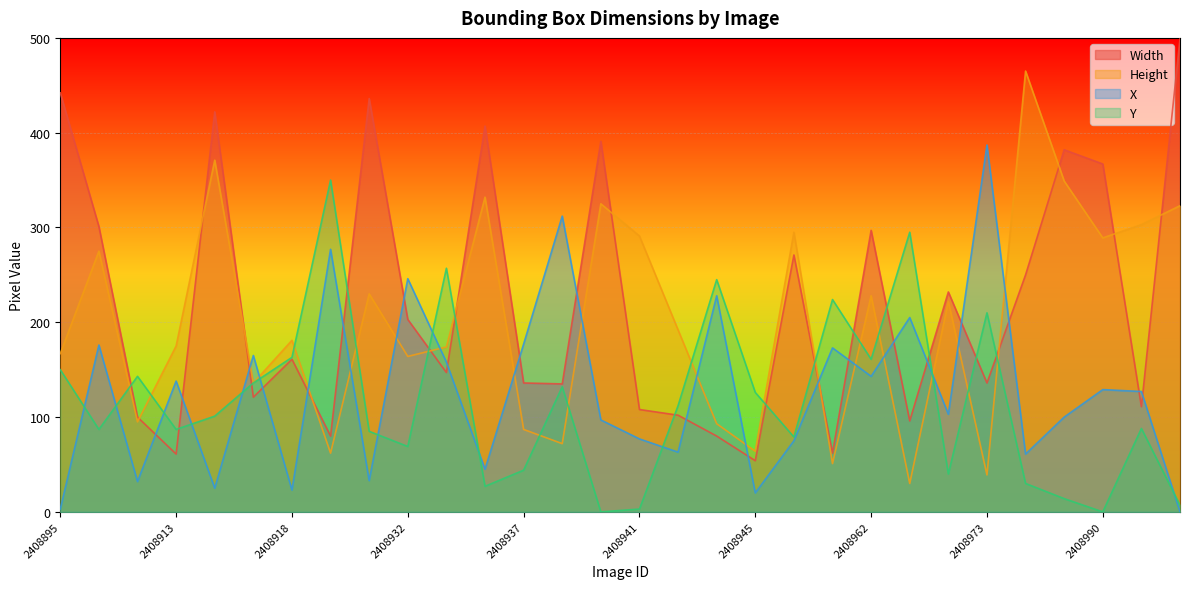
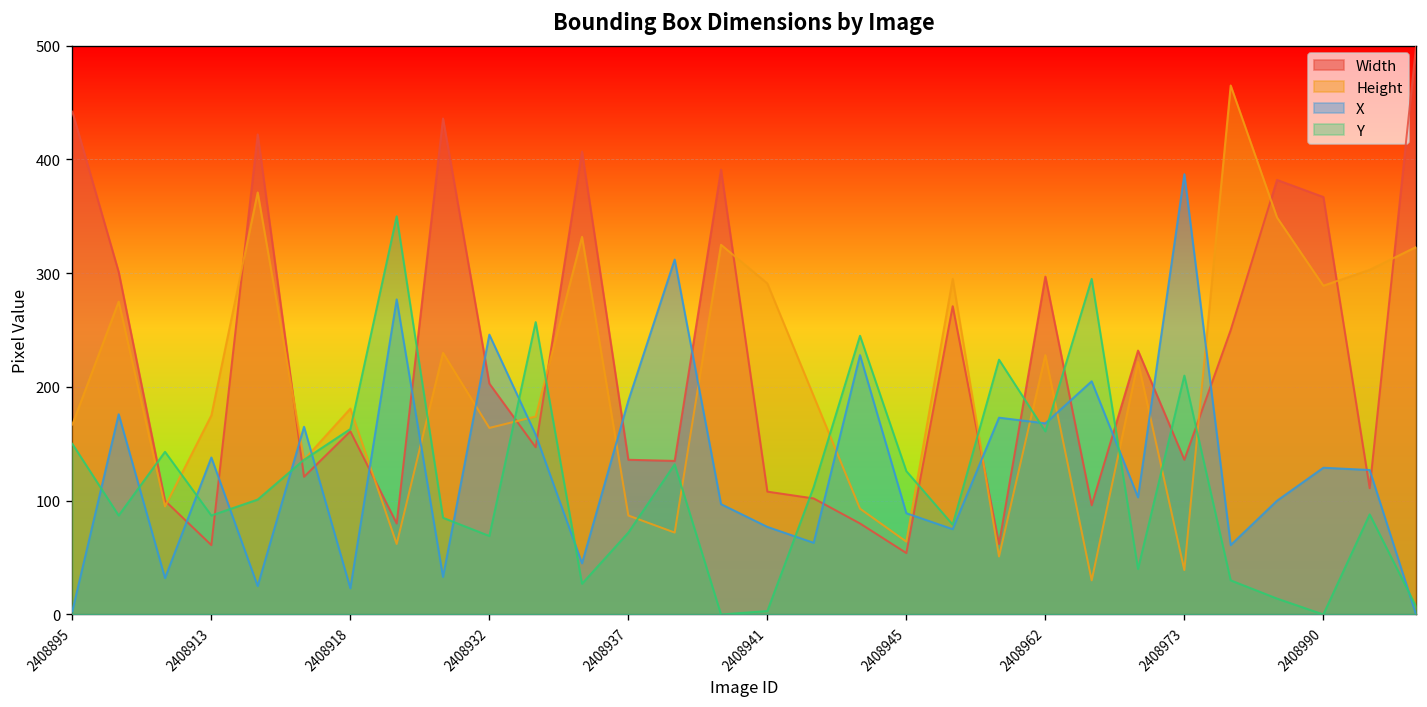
  {
    "Width": {
      "2408895": 440,
      "2408913": 60,
      "2408932": 200,
      "2408937": 140,
      "2408941": 110,
      "2408945": 50,
      "2408962": 300,
      "2408973": 140,
      "2408990": 370
    },
    "Height": {
      "2408895": 170,
      "2408913": 180,
      "2408918": 180,
      "2408932": 160,
      "2408937": 90,
      "2408941": 290,
      "2408945": 60,
      "2408962": 230,
      "2408973": 40,
      "2408990": 290
    },
    "X": {
      "2408895": 0,
      "2408913": 140,
      "2408918": 20,
      "2408932": 250,
-     "2408937": 180,
+     "2408937": 190,
      "2408941": 80,
-     "2408945": 20,
-     "2408962": 140,
+     "2408945": 90,
+     "2408962": 170,
      "2408973": 390,
      "2408990": 130
    },
    "Y": {
      "2408895": 150,
      "2408913": 90,
      "2408932": 70,
-     "2408937": 40,
+     "2408937": 70,
      "2408941": 0,
      "2408945": 130,
      "2408962": 160,
      "2408973": 210,
      "2408990": 0
    }
  }
